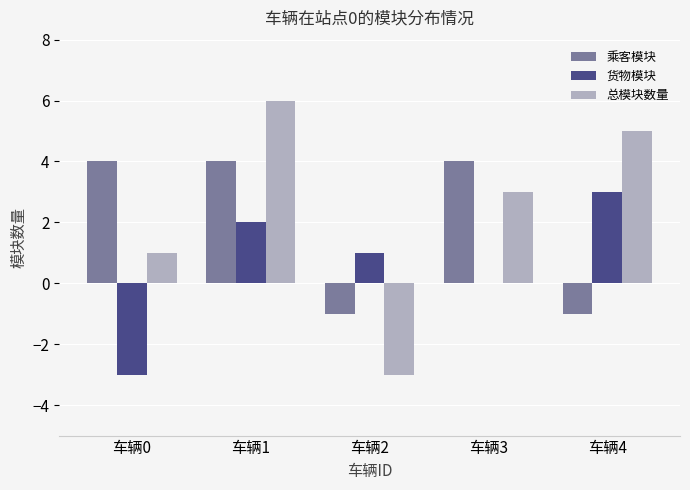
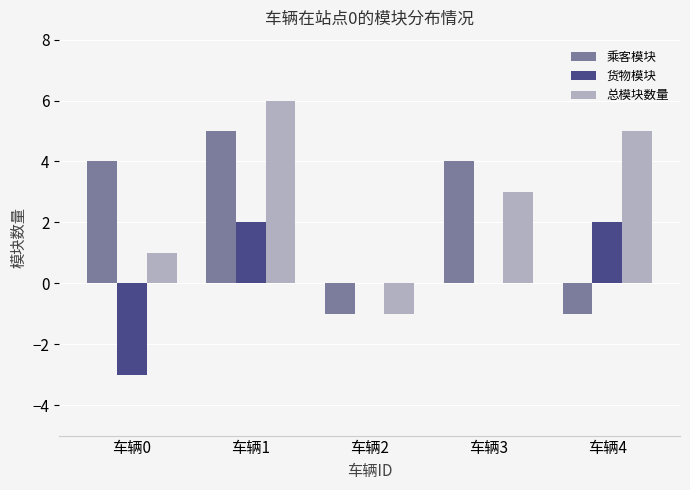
  {
    "乘客模块": {
      "车辆0": 4,
-     "车辆1": 4,
+     "车辆1": 5,
      "车辆2": -1,
      "车辆3": 4,
      "车辆4": -1
    },
    "货物模块": {
      "车辆0": -3,
      "车辆1": 2,
-     "车辆2": 1,
+     "车辆2": 0,
      "车辆3": 0,
-     "车辆4": 3
+     "车辆4": 2
    },
    "总模块数量": {
      "车辆0": 1,
      "车辆1": 6,
-     "车辆2": -3,
+     "车辆2": -1,
      "车辆3": 3,
      "车辆4": 5
    }
  }
